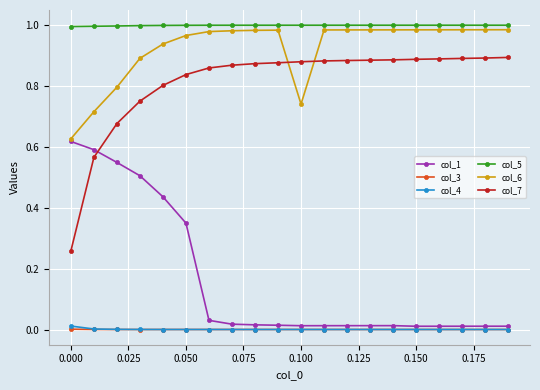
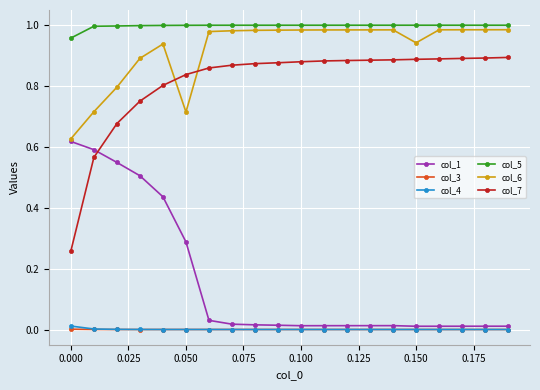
  {
    "col_1": {
      "0.000": 0.62,
-     "0.050": 0.35,
+     "0.050": 0.29,
      "0.100": 0.01,
      "0.150": 0.01
    },
    "col_4": {
      "0.000": 0.01
    },
    "col_5": {
-     "0.000": 1.00,
+     "0.000": 0.96,
      "0.050": 1.00,
      "0.100": 1.00,
      "0.150": 1.00
    },
    "col_6": {
      "0.000": 0.63,
-     "0.050": 0.97,
-     "0.100": 0.74,
-     "0.150": 0.98
+     "0.050": 0.71,
+     "0.100": 0.98,
+     "0.150": 0.94
    }
  }
